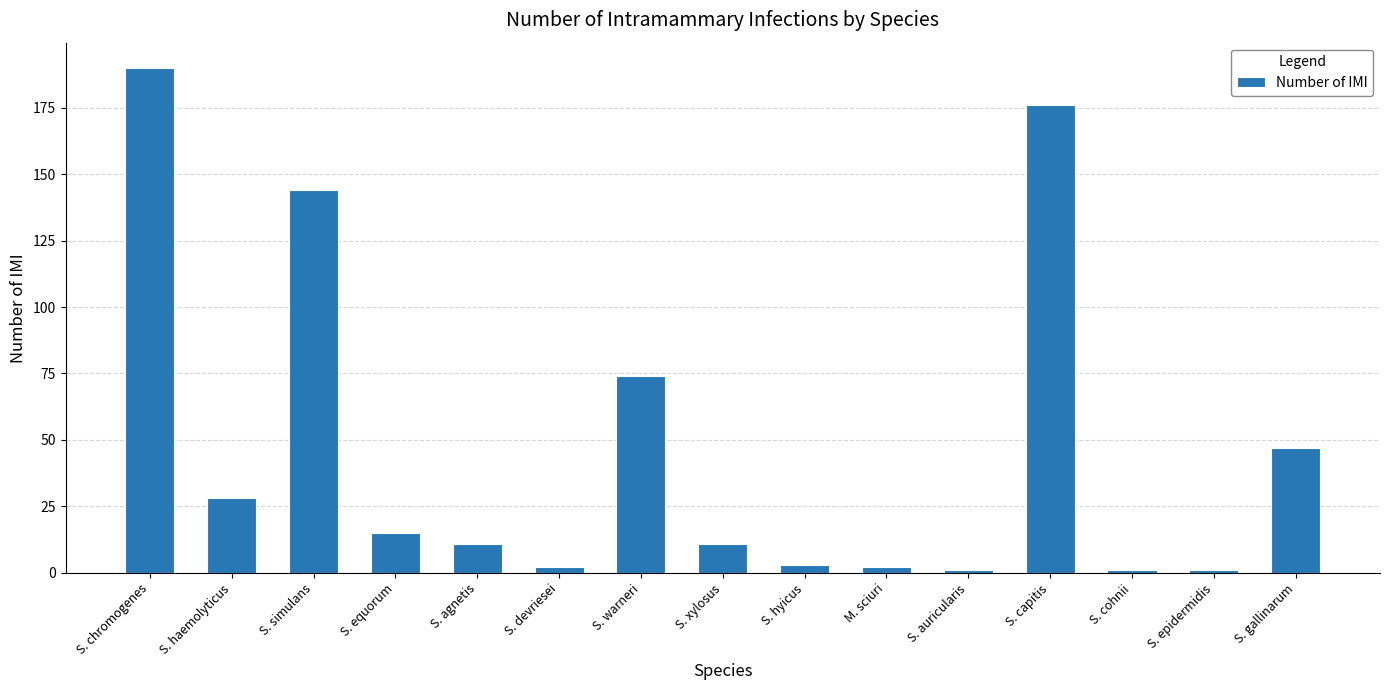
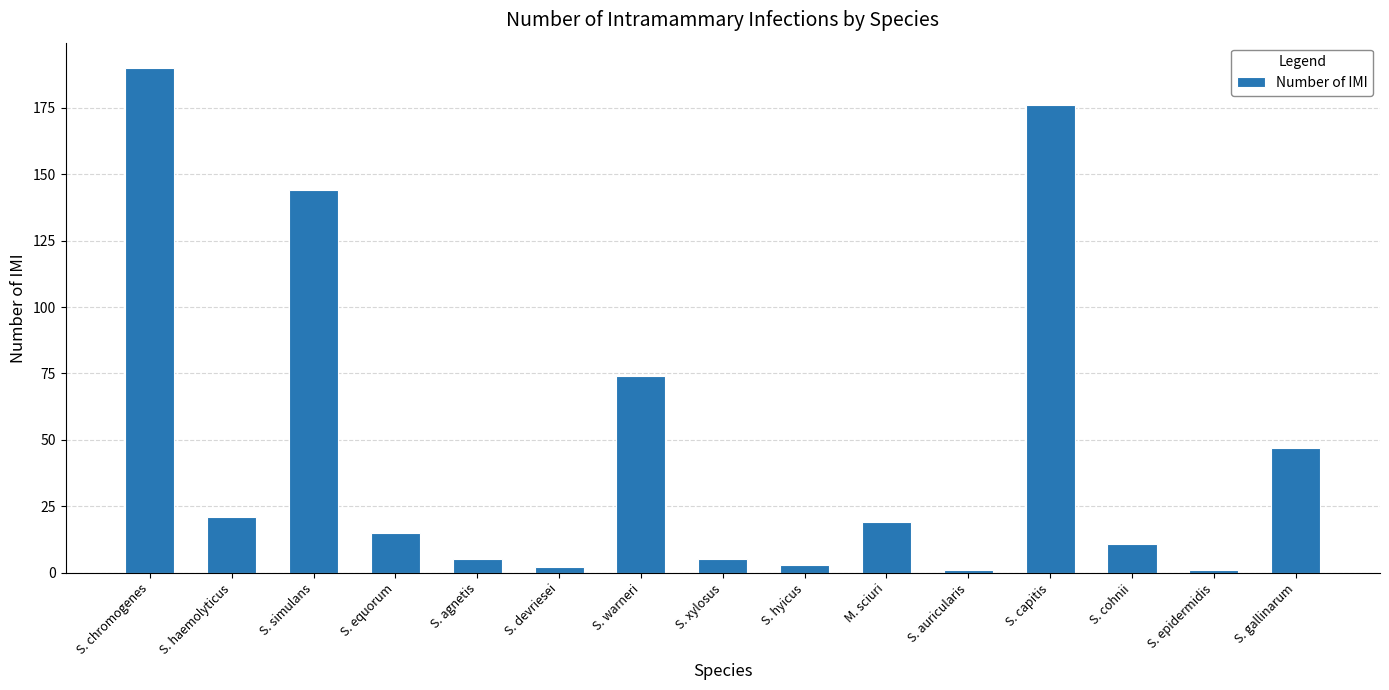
  {
    "S. chromogenes": 190,
-   "S. haemolyticus": 28,
+   "S. haemolyticus": 21,
    "S. simulans": 144,
    "S. equorum": 15,
-   "S. agnetis": 11,
+   "S. agnetis": 5,
    "S. devriesei": 2,
    "S. warneri": 74,
-   "S. xylosus": 11,
+   "S. xylosus": 5,
    "S. hyicus": 3,
-   "M. sciuri": 2,
+   "M. sciuri": 19,
    "S. auricularis": 1,
    "S. capitis": 176,
-   "S. cohnii": 1,
+   "S. cohnii": 11,
    "S. epidermidis": 1,
    "S. gallinarum": 47
  }
